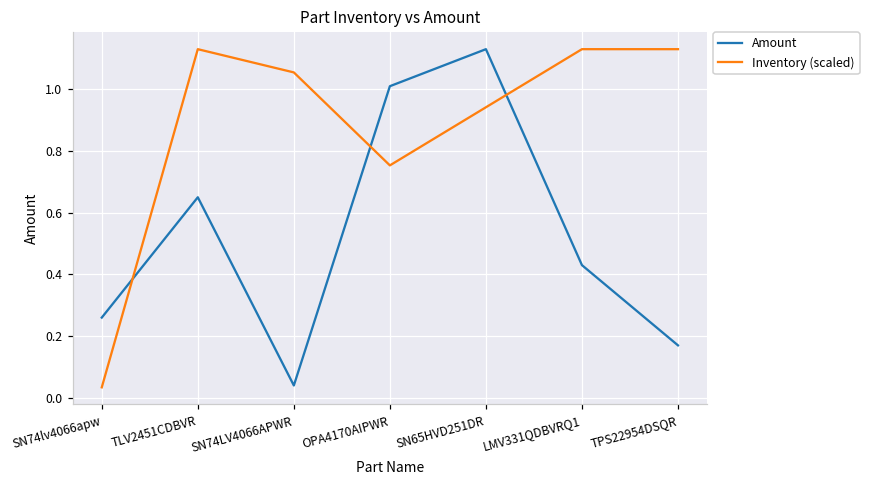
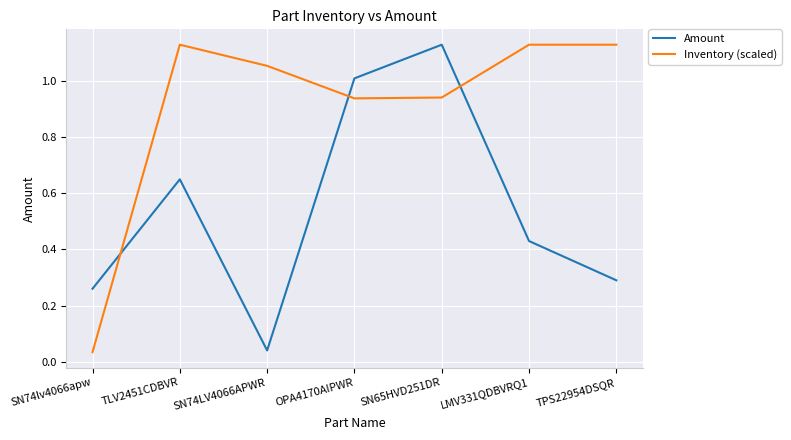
  {
    "Amount": {
      "SN74lv4066apw": 0.26,
      "TLV2451CDBVR": 0.65,
      "SN74LV4066APWR": 0.04,
      "OPA4170AIPWR": 1.01,
      "SN65HVD251DR": 1.13,
      "LMV331QDBVRQ1": 0.43,
-     "TPS22954DSQR": 0.17
+     "TPS22954DSQR": 0.29
    },
    "Inventory (scaled)": {
      "SN74lv4066apw": 0.03,
      "TLV2451CDBVR": 1.13,
      "SN74LV4066APWR": 1.05,
-     "OPA4170AIPWR": 0.75,
+     "OPA4170AIPWR": 0.94,
      "SN65HVD251DR": 0.94,
      "LMV331QDBVRQ1": 1.13,
      "TPS22954DSQR": 1.13
    }
  }
